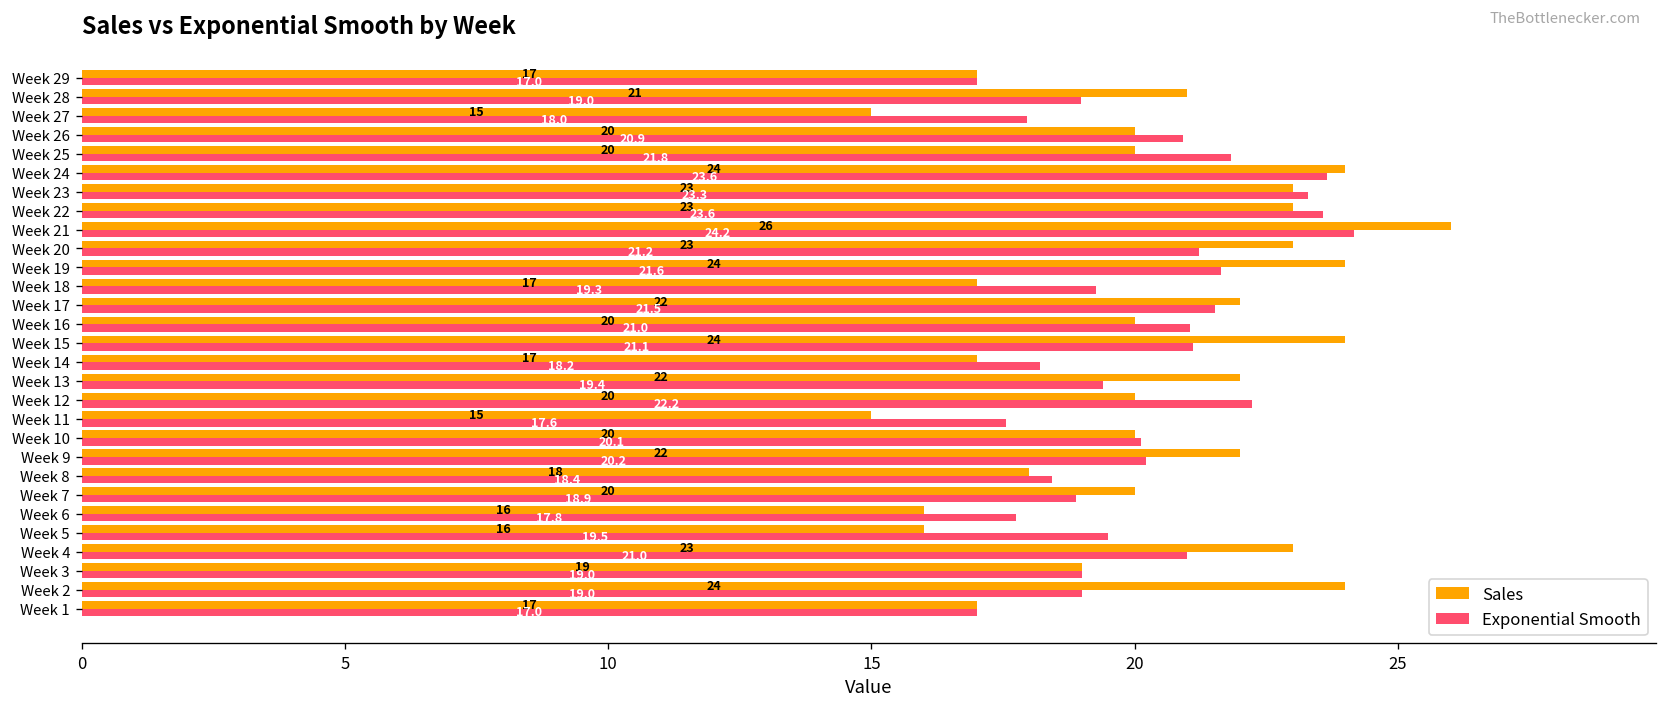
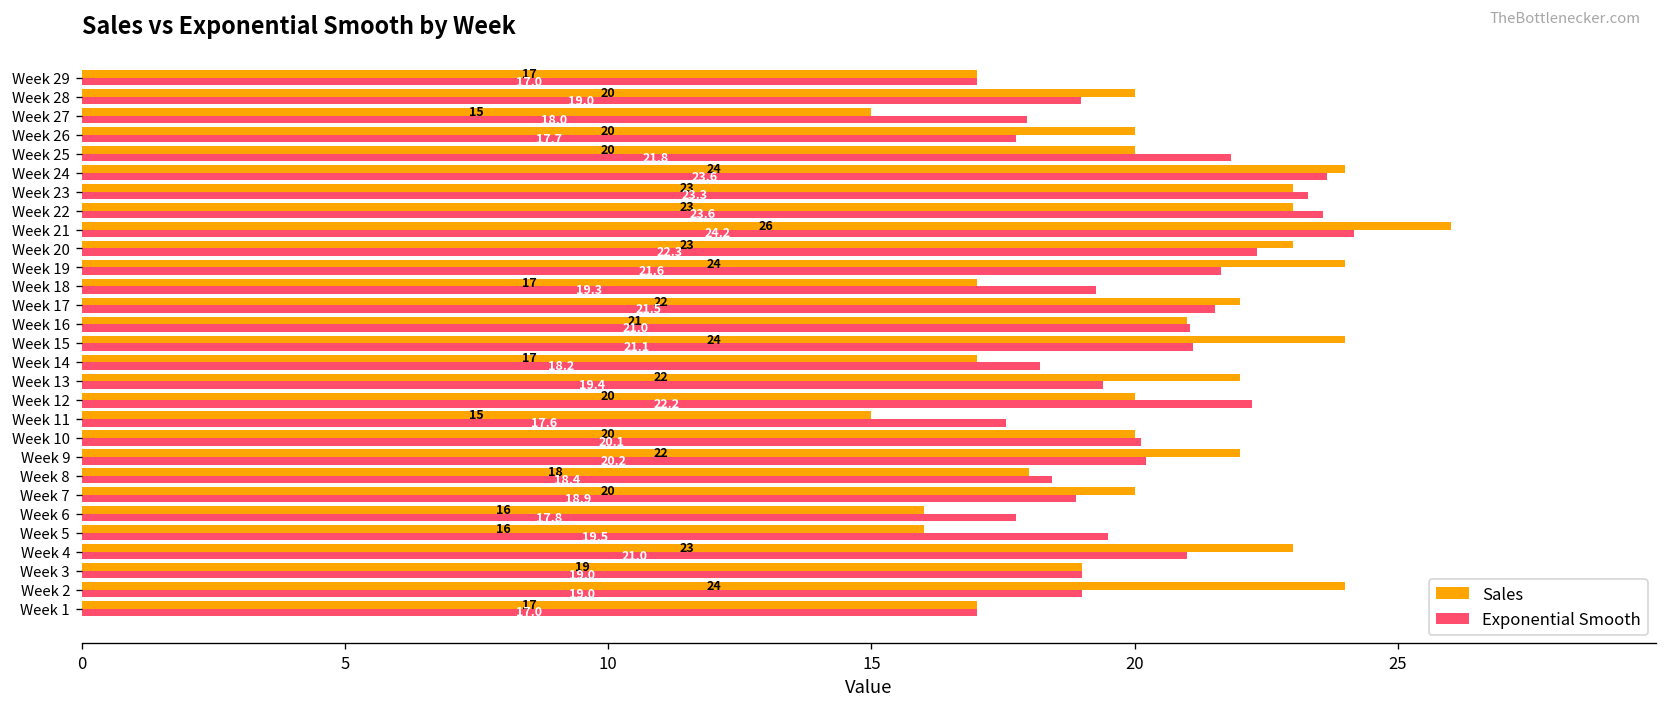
  {
    "Sales": {
-     "Week 28": 21,
+     "Week 28": 20,
      "Week 27": 15,
      "Week 26": 20,
      "Week 25": 20,
      "Week 22": 23,
      "Week 21": 26,
      "Week 20": 23,
      "Week 19": 24,
      "Week 18": 17,
-     "Week 16": 20,
+     "Week 16": 21,
      "Week 15": 24,
      "Week 14": 17,
      "Week 13": 22,
      "Week 12": 20,
      "Week 11": 15,
      "Week 9": 22,
      "Week 7": 20,
      "Week 6": 16,
      "Week 5": 16,
      "Week 4": 23,
      "Week 2": 24
    },
    "Exponential Smooth": {
      "Week 28": 19.0,
      "Week 27": 18.0,
-     "Week 26": 20.9,
+     "Week 26": 17.7,
      "Week 25": 21.8,
      "Week 22": 23.6,
      "Week 21": 24.2,
-     "Week 20": 21.2,
+     "Week 20": 22.3,
      "Week 19": 21.6,
      "Week 18": 19.3,
      "Week 17": 21.5,
      "Week 15": 21.1,
      "Week 14": 18.2,
      "Week 13": 19.4,
      "Week 12": 22.2,
      "Week 11": 17.6,
      "Week 9": 20.2,
      "Week 8": 18.4,
      "Week 7": 18.9,
      "Week 6": 17.8,
      "Week 5": 19.5,
      "Week 4": 21.0,
      "Week 2": 19.0
    }
  }
